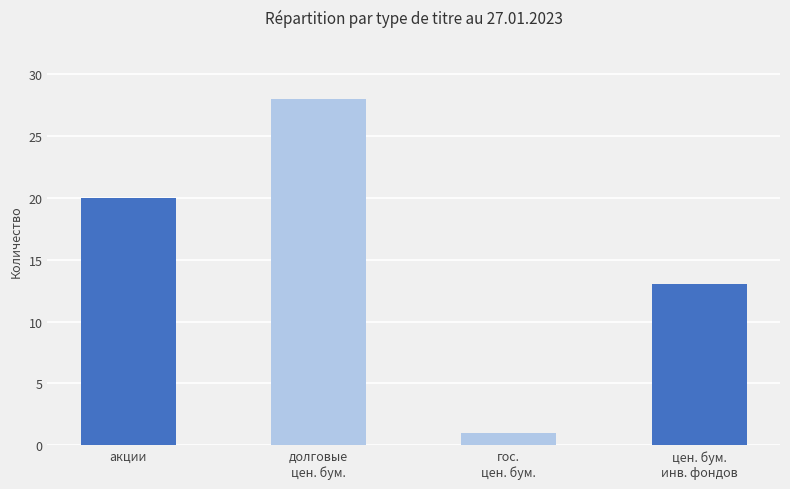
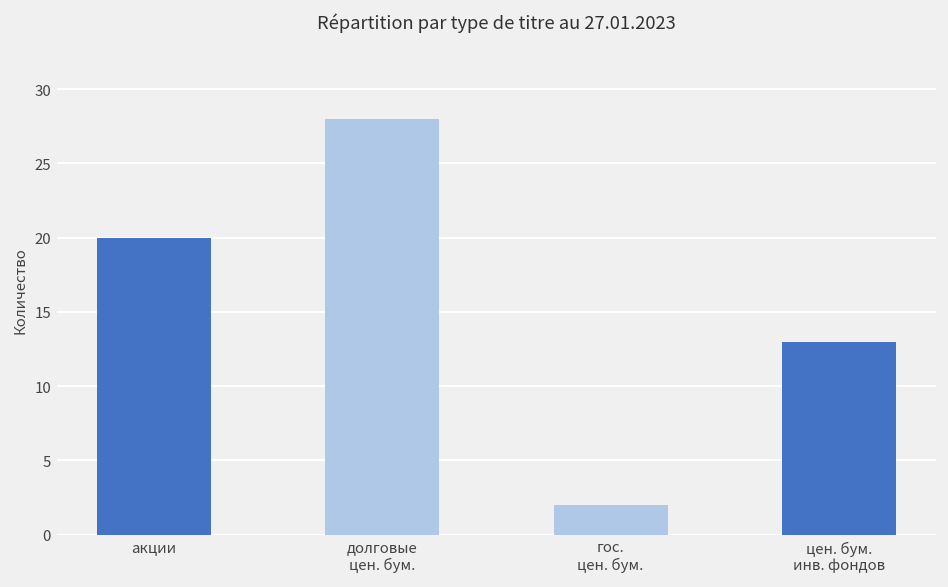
  {
    "акции": 20,
    "долговые цен. бум.": 28,
-   "гос. цен. бум.": 1,
+   "гос. цен. бум.": 2,
    "цен. бум. инв. фондов": 13
  }
